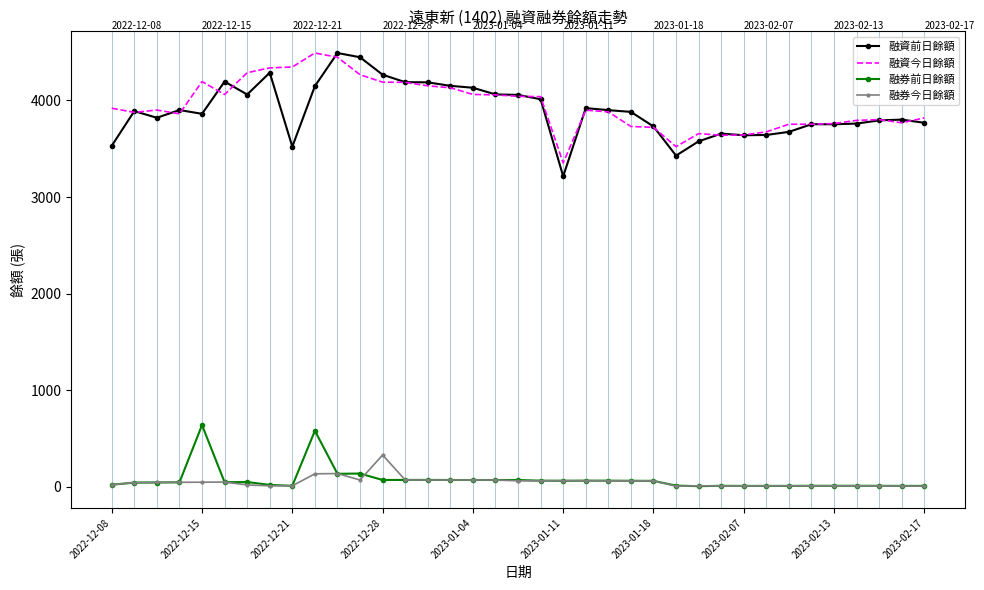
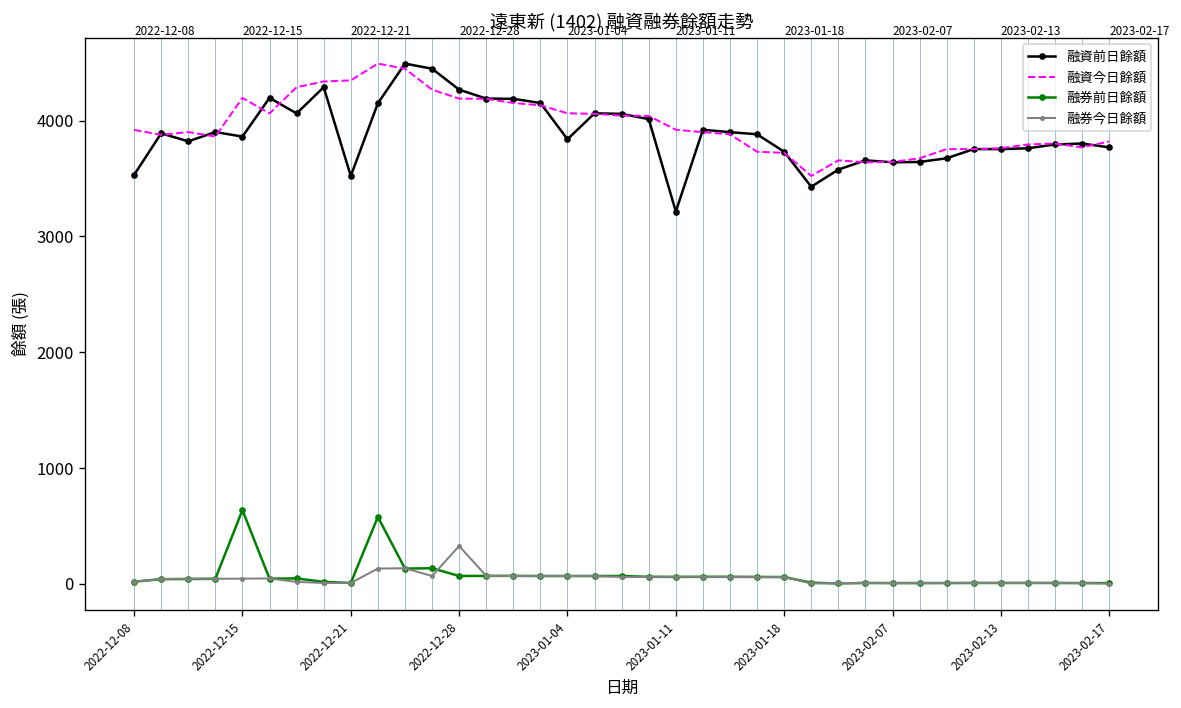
  {
    "融資前日餘額": {
      "2022-12-08": 3500,
      "2022-12-15": 3900,
      "2022-12-21": 3500,
      "2022-12-28": 4300,
-     "2023-01-04": 4100,
+     "2023-01-04": 3800,
      "2023-01-11": 3200,
      "2023-02-17": 3800
    },
    "融資今日餘額": {
      "2022-12-08": 3900,
      "2022-12-15": 4200,
      "2022-12-21": 4300,
      "2022-12-28": 4200,
      "2023-01-04": 4100,
-     "2023-01-11": 3400,
+     "2023-01-11": 3900,
      "2023-02-17": 3800
    },
    "融券前日餘額": {
      "2022-12-15": 600,
      "2022-12-28": 100
    },
    "融券今日餘額": {
      "2022-12-15": 0,
      "2022-12-28": 300
    }
  }
